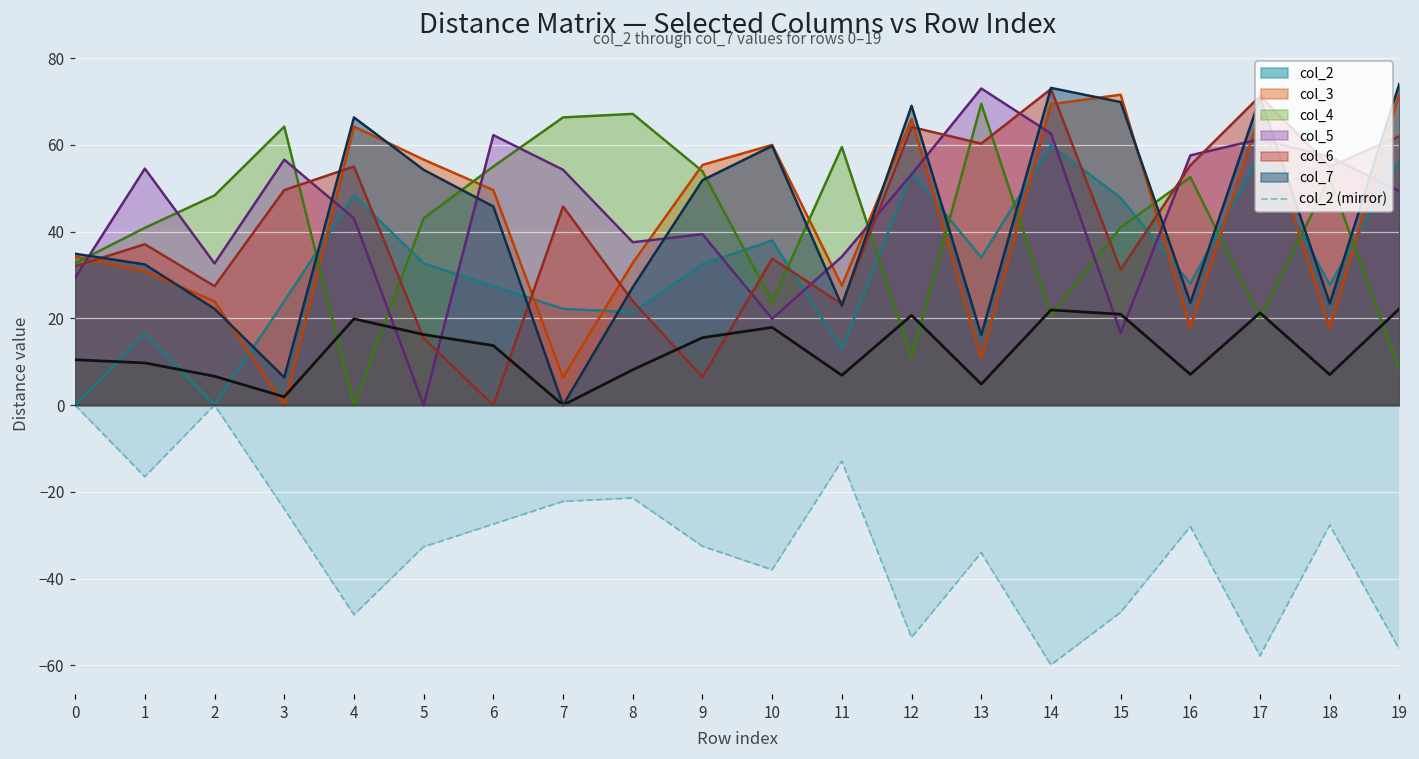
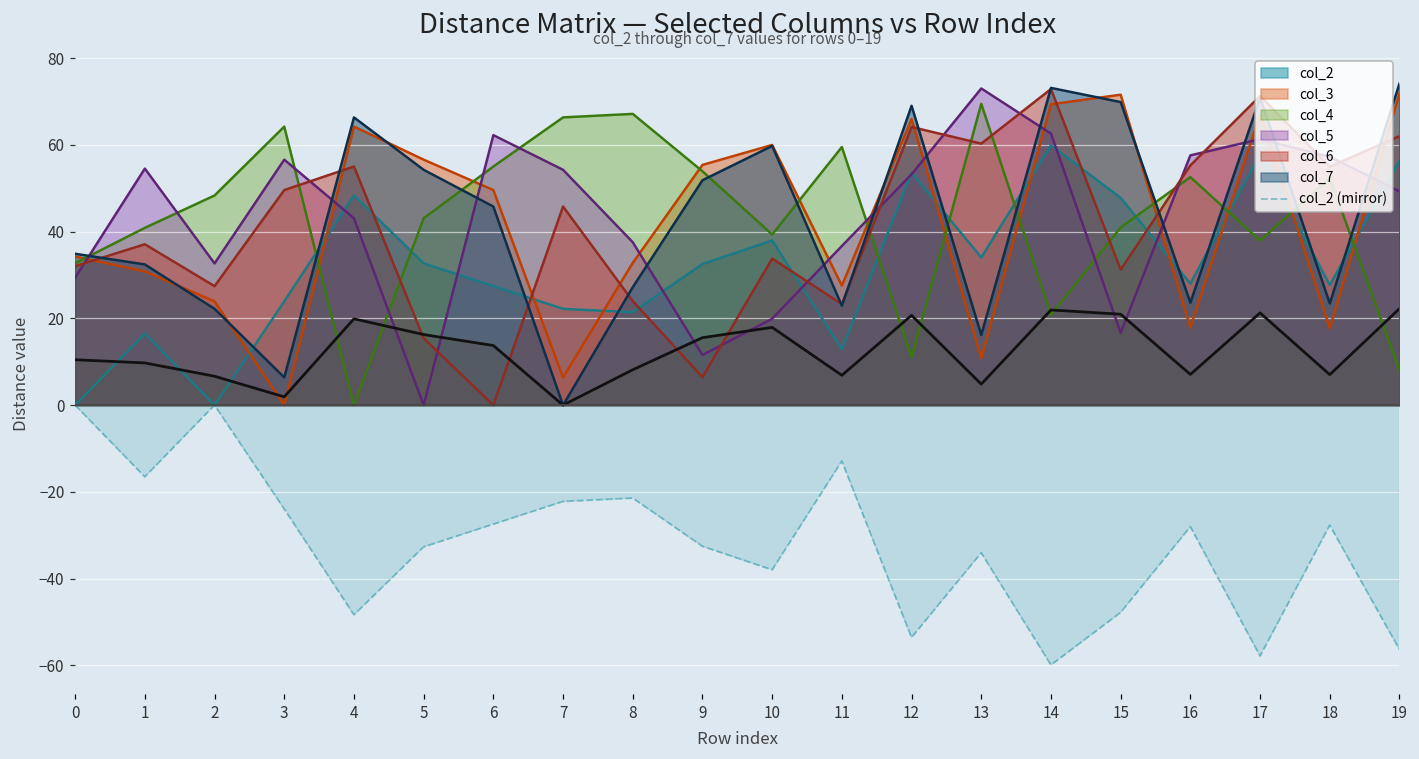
  {
    "col_4": {
      "0": 33,
      "1": 41,
      "2": 48,
      "3": 64,
      "5": 43,
      "6": 55,
      "7": 66,
      "8": 67,
      "9": 54,
-     "10": 24,
+     "10": 39,
      "11": 60,
      "12": 11,
      "13": 69,
      "14": 21,
      "15": 41,
      "16": 53,
-     "17": 20,
+     "17": 38,
      "19": 8
    },
    "col_5": {
      "0": 29,
      "1": 55,
      "2": 33,
      "3": 57,
      "4": 43,
      "6": 62,
      "7": 54,
      "8": 38,
-     "9": 39,
+     "9": 12,
      "10": 20,
-     "11": 34,
+     "11": 37,
      "13": 73,
      "14": 63,
      "15": 17,
      "16": 58,
      "19": 49
    }
  }
